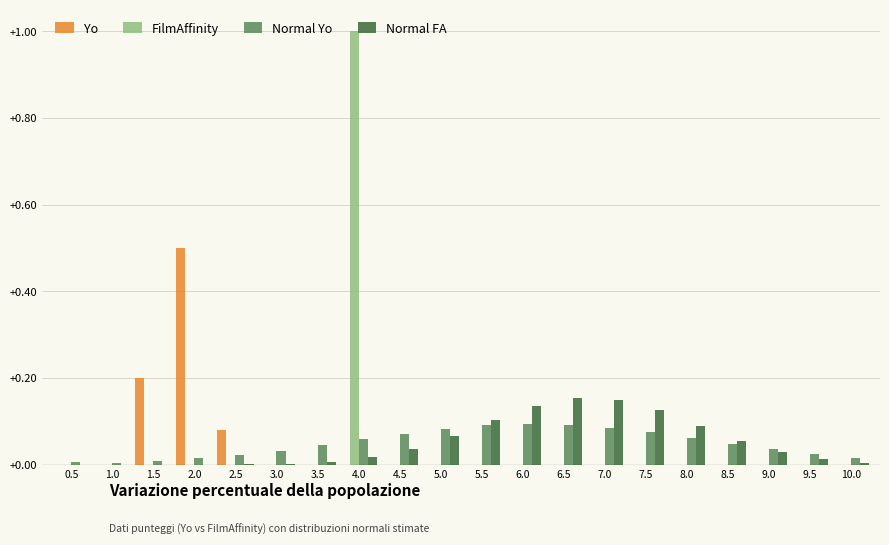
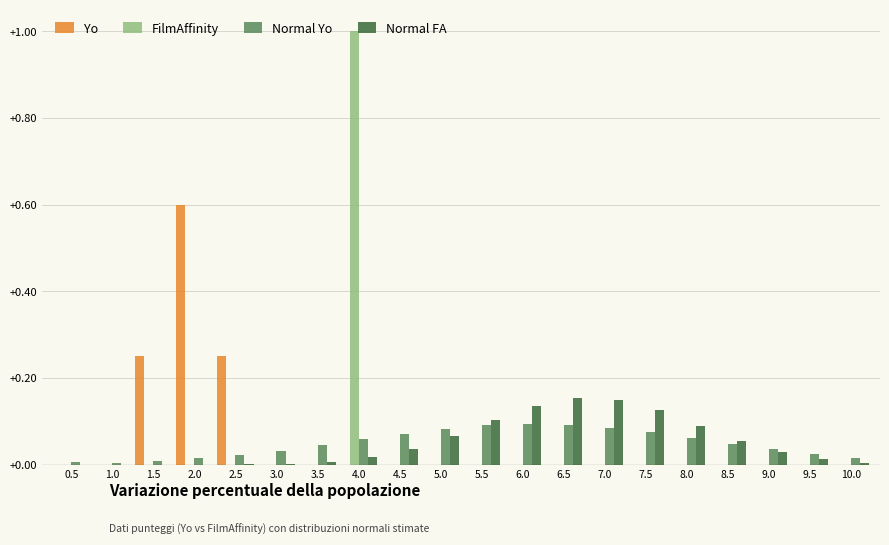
  {
    "Yo": {
      "0.5": "+0.00",
      "1.0": "+0.00",
-     "1.5": "+0.20",
-     "2.0": "+0.5",
-     "2.5": "+0.08",
+     "1.5": "+0.25",
+     "2.0": "+0.6",
+     "2.5": "+0.25",
      "3.0": "+0.00",
      "3.5": "+0.00",
      "4.0": "+0.00",
      "4.5": "+0.00",
      "5.0": "+0.00",
      "5.5": "+0.00",
      "6.0": "+0.00",
      "6.5": "+0.00",
      "7.0": "+0.00",
      "7.5": "+0.00",
      "8.0": "+0.00",
      "8.5": "+0.00",
      "9.0": "+0.00",
      "9.5": "+0.00",
      "10.0": "+0.00"
    },
    "FilmAffinity": {
      "0.5": "+0.00",
      "1.0": "+0.00",
      "1.5": "+0.00",
      "2.0": "+0.00",
      "2.5": "+0.00",
      "3.0": "+0.00",
      "3.5": "+0.00",
      "4.0": "+1.00",
      "4.5": "+0.00",
      "5.0": "+0.00",
      "5.5": "+0.00",
      "6.0": "+0.00",
      "6.5": "+0.00",
      "7.0": "+0.00",
      "7.5": "+0.00",
      "8.0": "+0.00",
      "8.5": "+0.00",
      "9.0": "+0.00",
      "9.5": "+0.00",
      "10.0": "+0.00"
    }
  }
